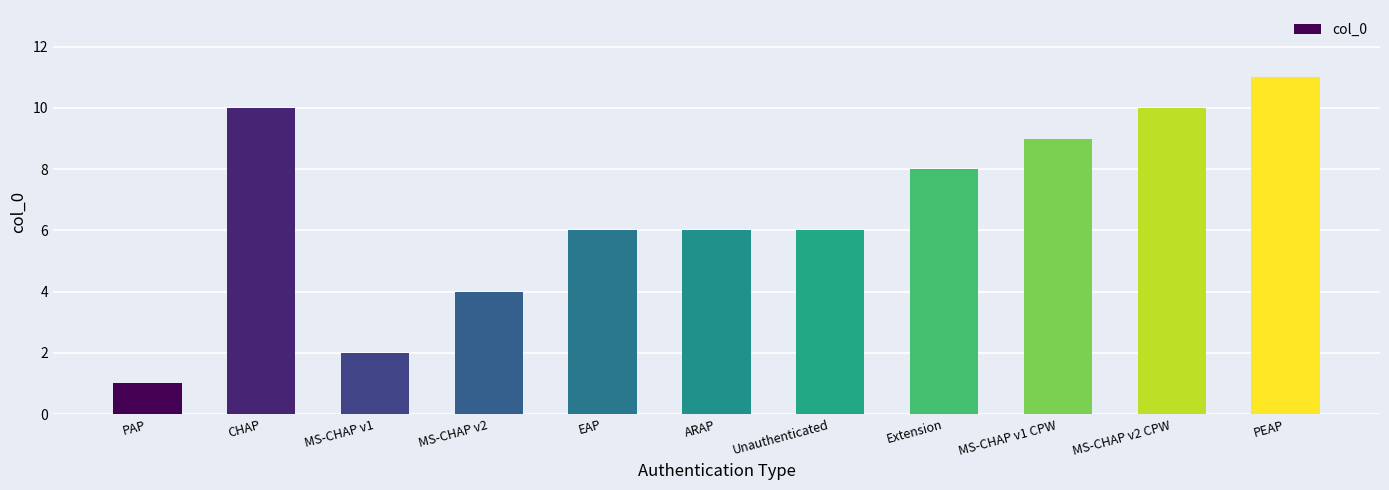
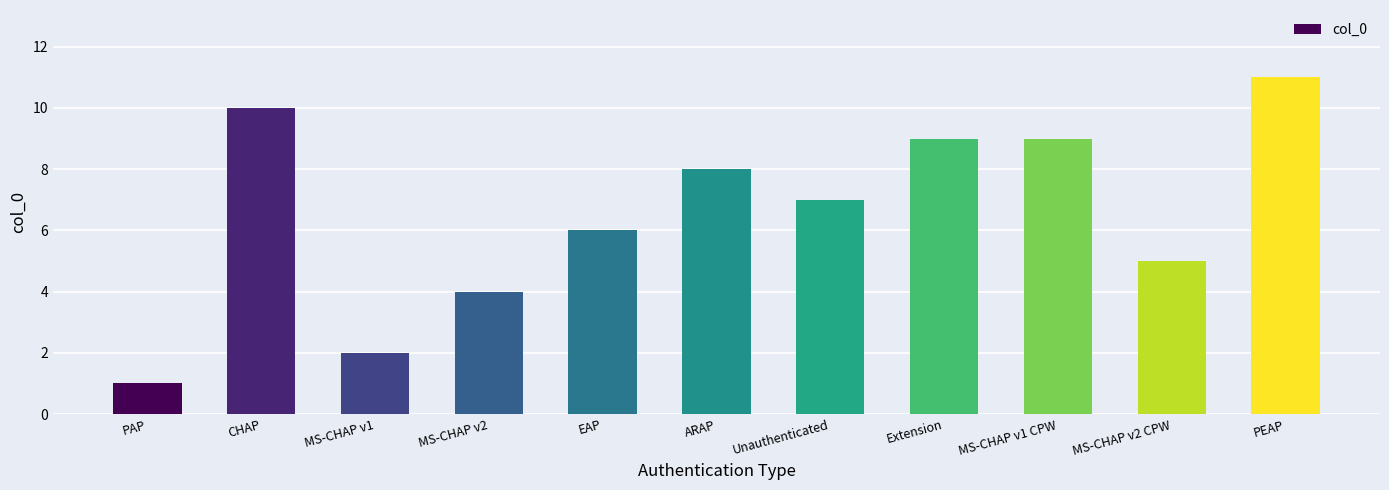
  {
    "PAP": 1,
    "CHAP": 10,
    "MS-CHAP v1": 2,
    "MS-CHAP v2": 4,
    "EAP": 6,
-   "ARAP": 6,
-   "Unauthenticated": 6,
-   "Extension": 8,
+   "ARAP": 8,
+   "Unauthenticated": 7,
+   "Extension": 9,
    "MS-CHAP v1 CPW": 9,
-   "MS-CHAP v2 CPW": 10,
+   "MS-CHAP v2 CPW": 5,
    "PEAP": 11
  }
